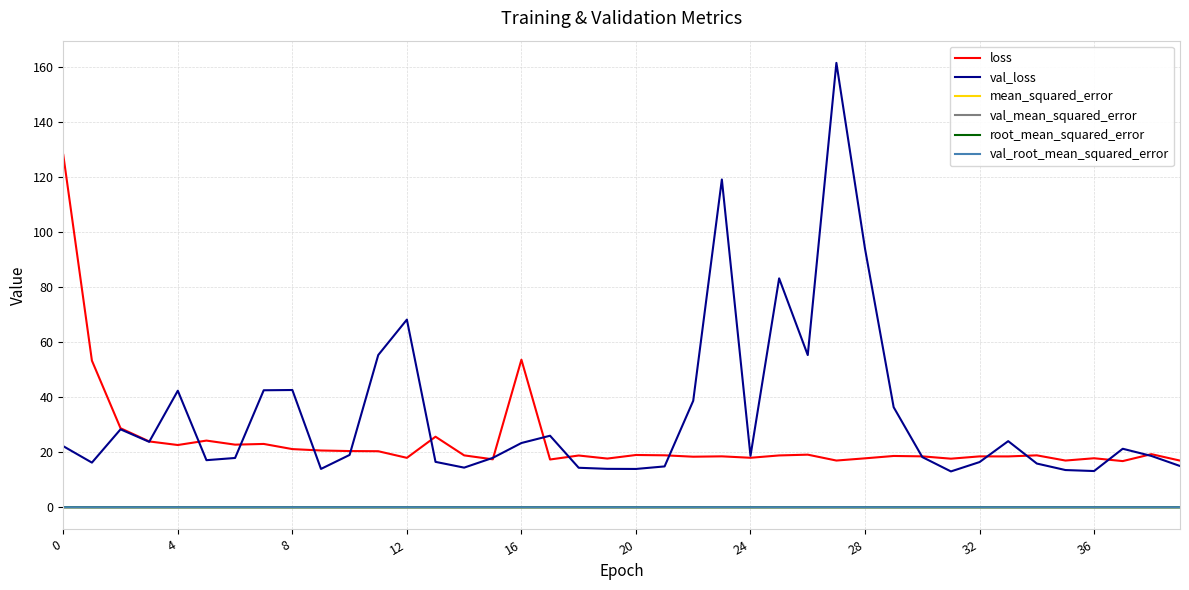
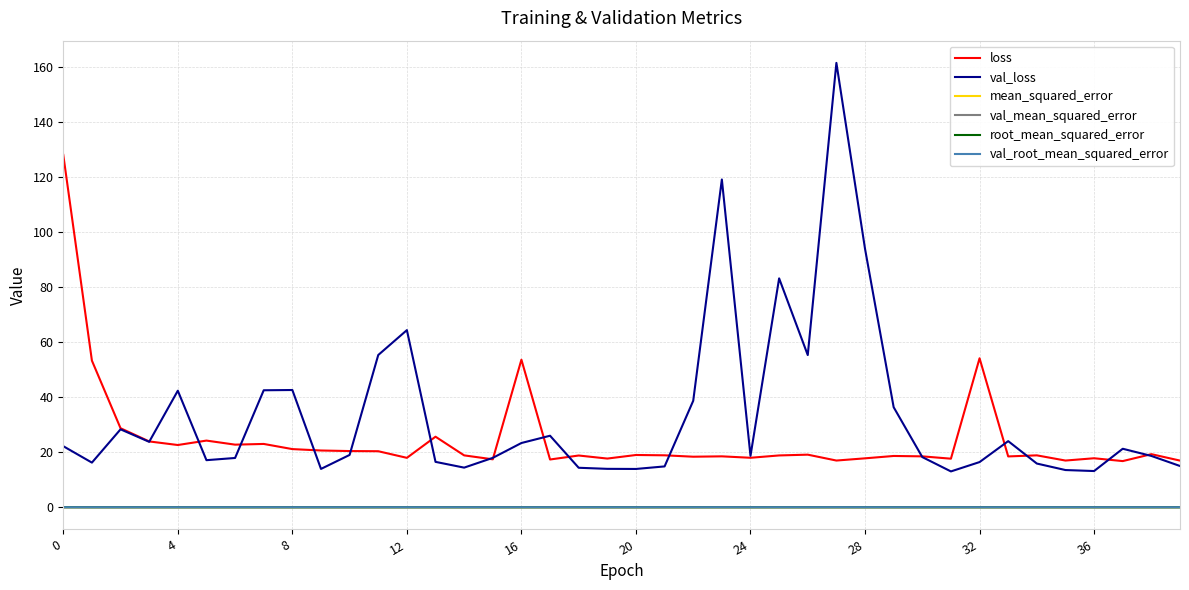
  {
    "loss": {
      "0": 128,
      "4": 23,
      "8": 21,
      "12": 18,
      "16": 54,
      "20": 19,
      "28": 18,
-     "32": 18,
+     "32": 54,
      "36": 18
    },
    "val_loss": {
      "0": 22,
      "4": 42,
      "8": 43,
-     "12": 68,
+     "12": 64,
      "16": 23,
      "20": 14,
      "28": 94,
      "32": 16,
      "36": 13
    },
    "val_root_mean_squared_error": {
      "0": 0,
      "4": 0,
      "8": 0,
      "12": 0,
      "16": 0,
      "20": 0,
      "24": 0,
      "28": 0,
      "32": 0,
      "36": 0
    }
  }
